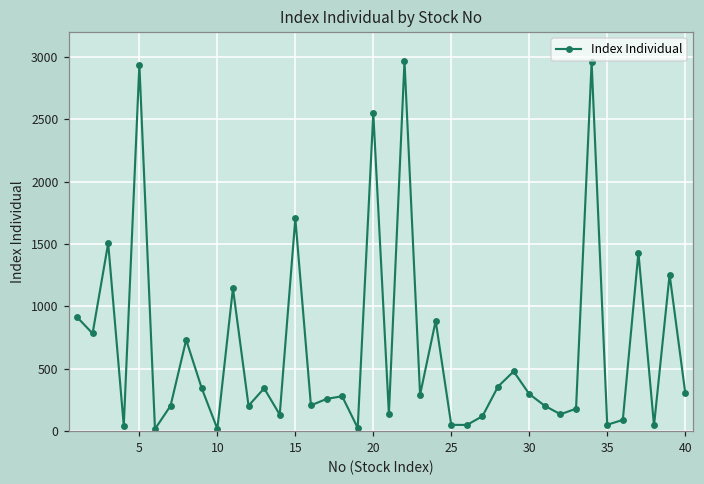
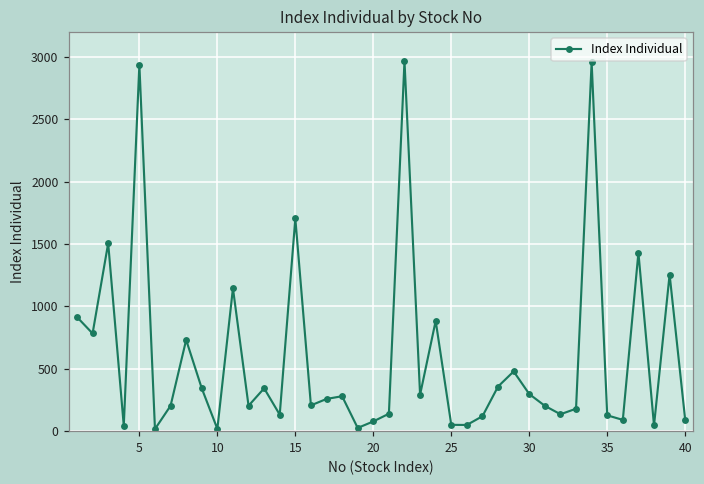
  {
    "5": 2940,
    "10": 20,
    "15": 1710,
-   "20": 2550,
+   "20": 80,
    "25": 50,
    "30": 300,
-   "35": 50,
-   "40": 310
+   "35": 130,
+   "40": 90
  }
